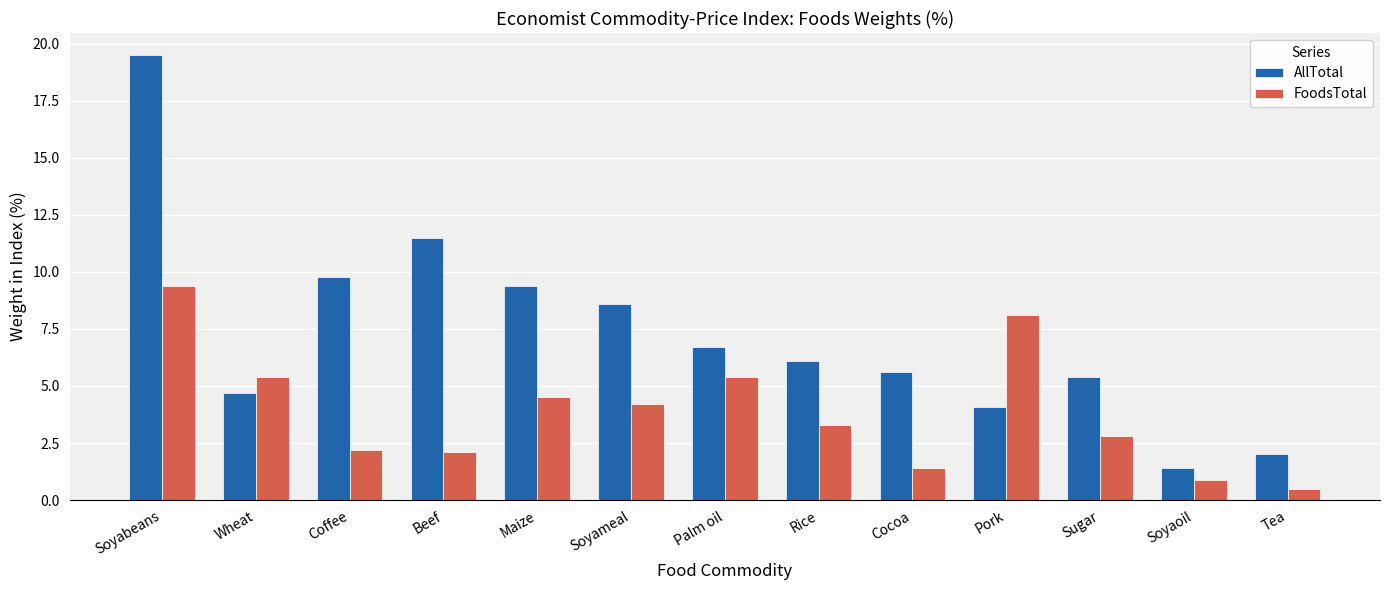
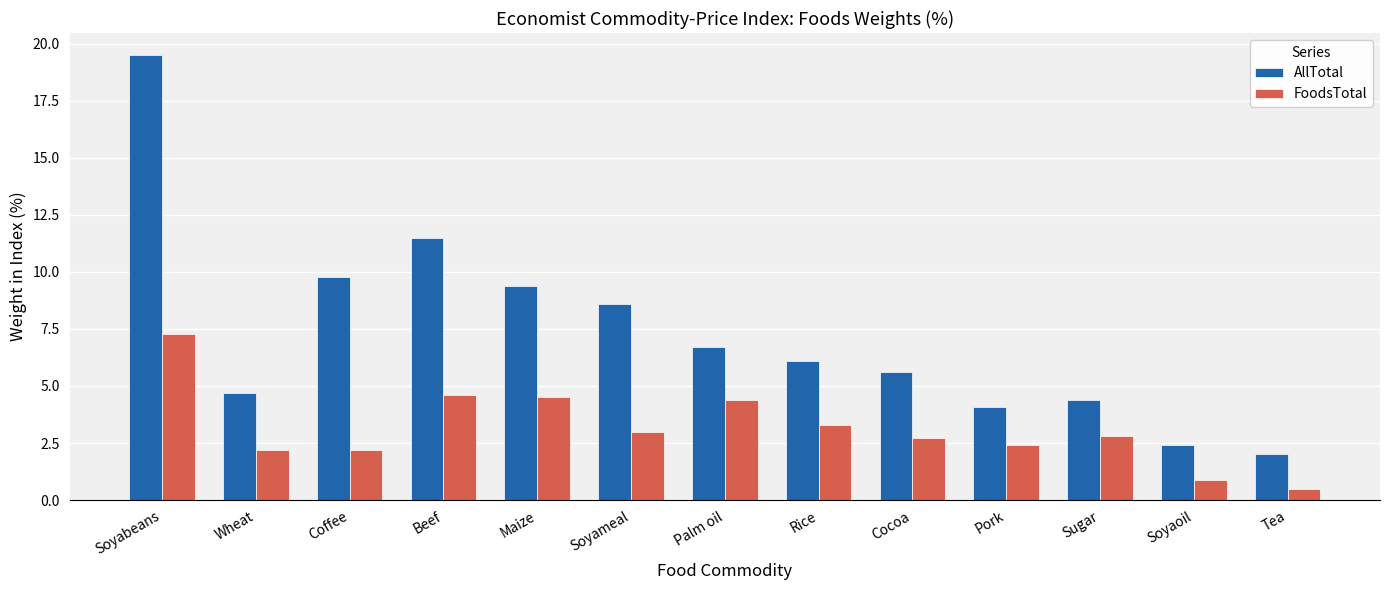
  {
    "AllTotal": {
      "Soyabeans": 19.5,
      "Wheat": 4.7,
      "Coffee": 9.8,
      "Beef": 11.5,
      "Maize": 9.4,
      "Soyameal": 8.6,
      "Palm oil": 6.7,
      "Rice": 6.1,
      "Cocoa": 5.6,
      "Pork": 4.1,
-     "Sugar": 5.4,
-     "Soyaoil": 1.4,
+     "Sugar": 4.4,
+     "Soyaoil": 2.4,
      "Tea": 2.0
    },
    "FoodsTotal": {
-     "Soyabeans": 9.4,
-     "Wheat": 5.4,
+     "Soyabeans": 7.3,
+     "Wheat": 2.2,
      "Coffee": 2.2,
-     "Beef": 2.1,
+     "Beef": 4.6,
      "Maize": 4.5,
-     "Soyameal": 4.2,
-     "Palm oil": 5.4,
+     "Soyameal": 3.0,
+     "Palm oil": 4.4,
      "Rice": 3.3,
-     "Cocoa": 1.4,
-     "Pork": 8.1,
+     "Cocoa": 2.7,
+     "Pork": 2.4,
      "Sugar": 2.8,
      "Soyaoil": 0.9,
      "Tea": 0.5
    }
  }
